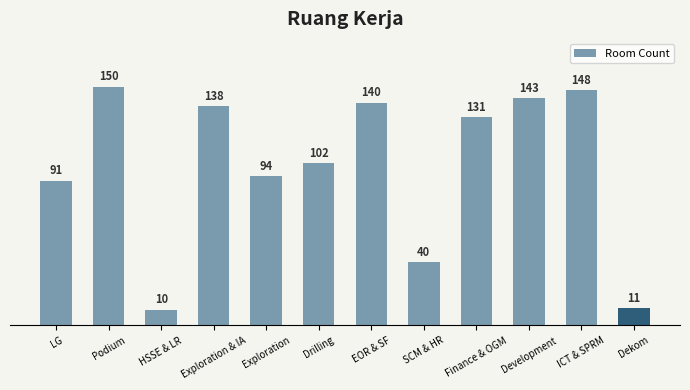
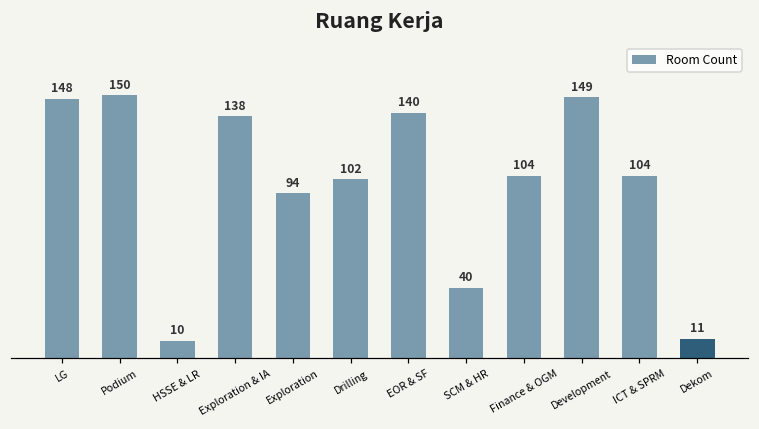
  {
-   "LG": 91,
+   "LG": 148,
    "Podium": 150,
    "HSSE & LR": 10,
    "Exploration & IA": 138,
    "Exploration": 94,
    "Drilling": 102,
    "EOR & SF": 140,
    "SCM & HR": 40,
-   "Finance & OGM": 131,
-   "Development": 143,
-   "ICT & SPRM": 148,
+   "Finance & OGM": 104,
+   "Development": 149,
+   "ICT & SPRM": 104,
    "Dekom": 11
  }
